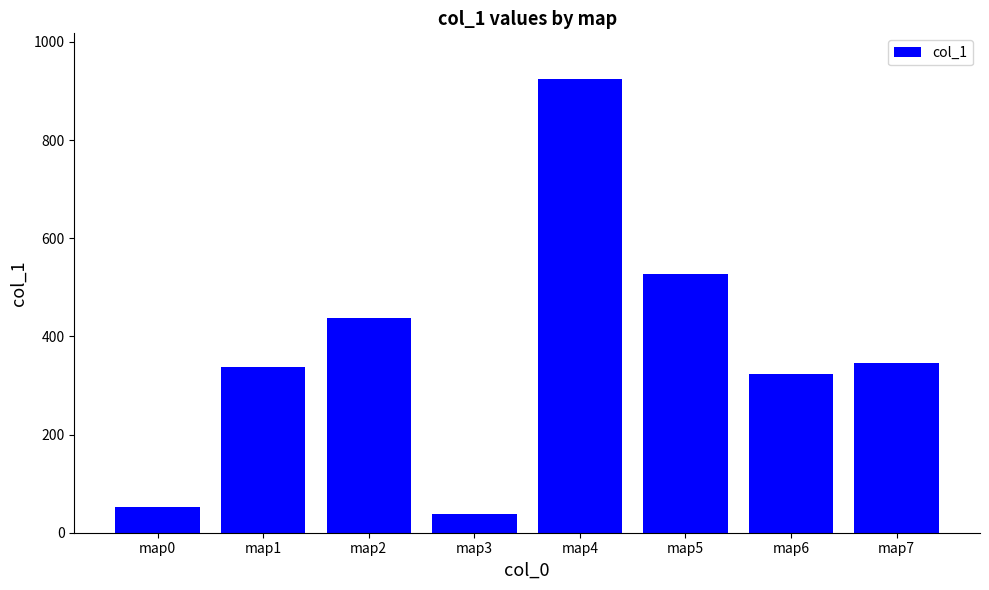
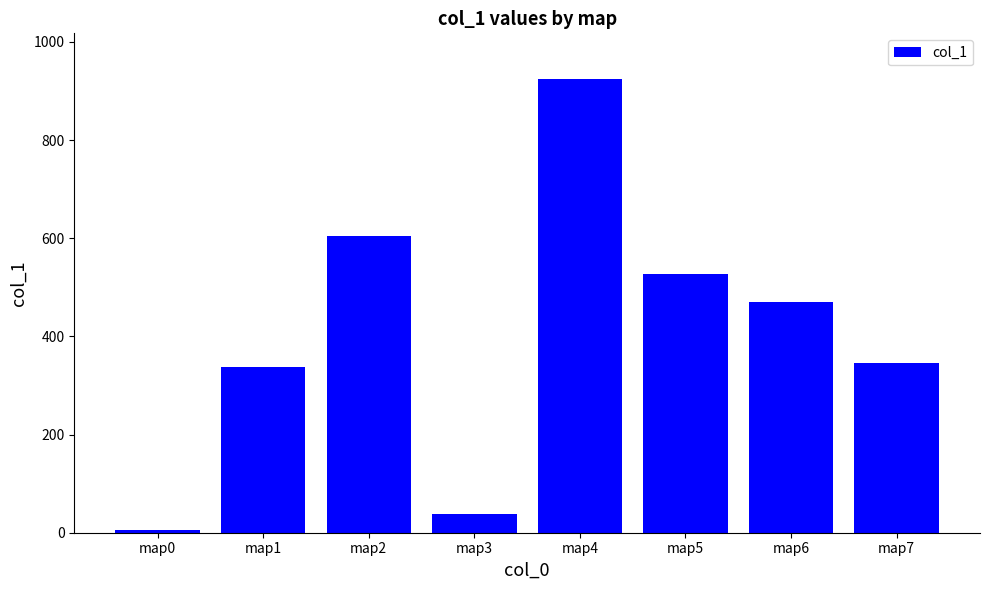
  {
-   "map0": 50,
+   "map0": 10,
    "map1": 340,
-   "map2": 440,
+   "map2": 610,
    "map3": 40,
    "map4": 930,
    "map5": 530,
-   "map6": 320,
+   "map6": 470,
    "map7": 350
  }
